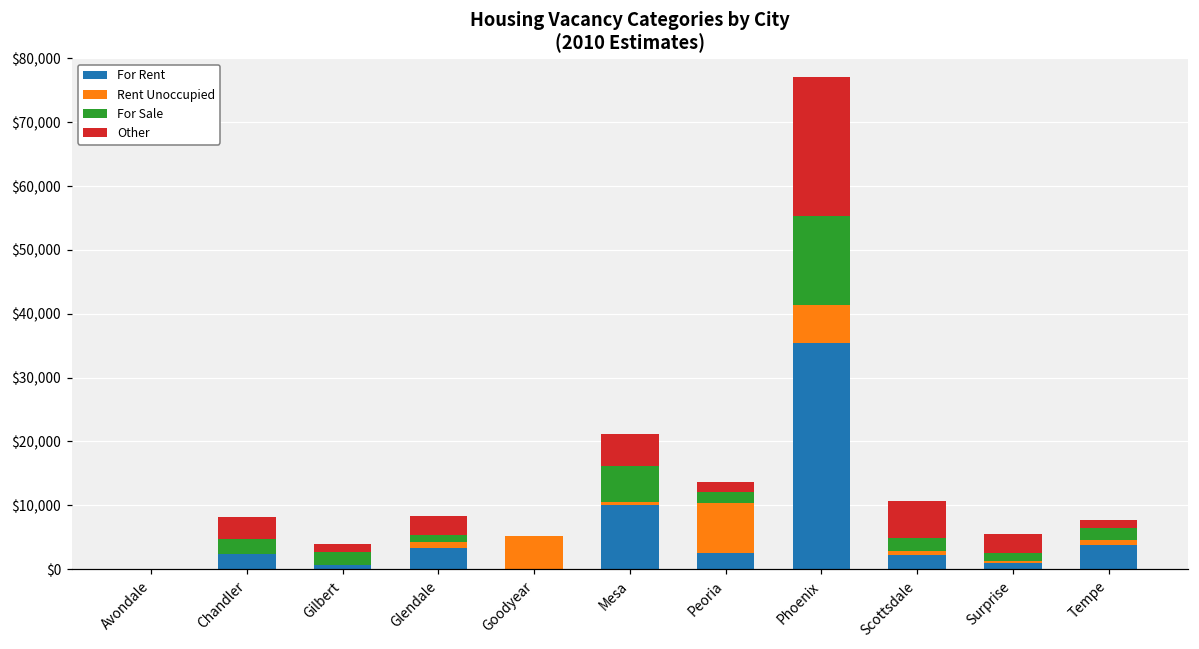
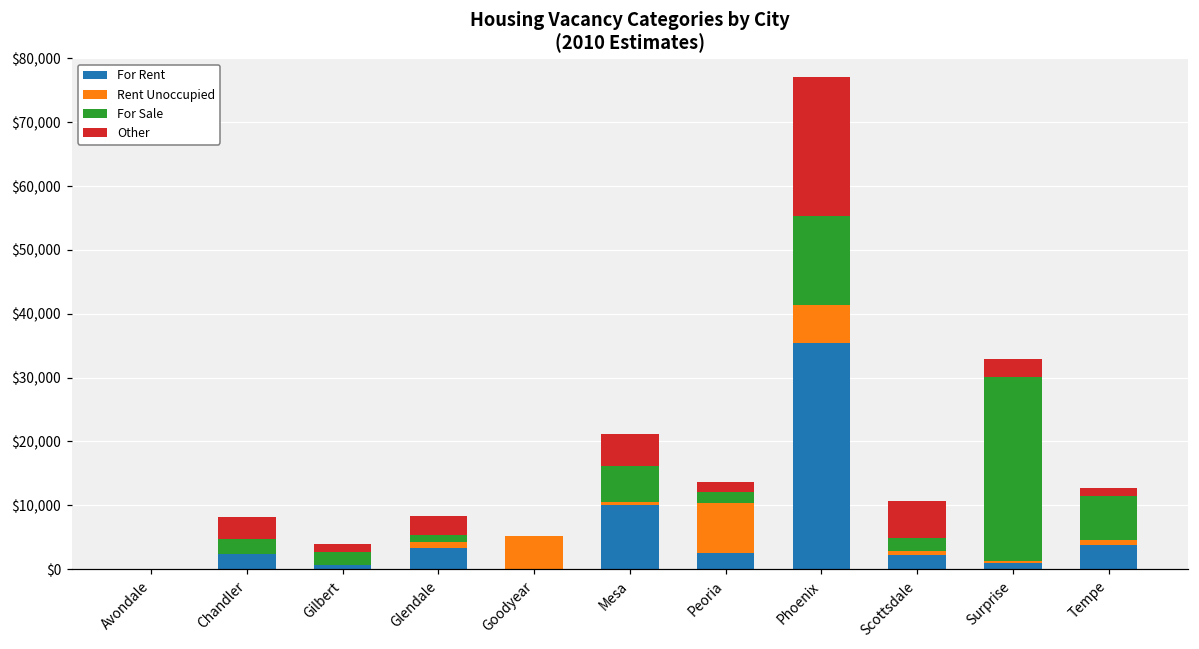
  {
    "For Rent": {
      "Avondale": "$0",
      "Chandler": "$2,000",
      "Gilbert": "$1,000",
      "Glendale": "$3,000",
      "Goodyear": "$0",
      "Mesa": "$10,000",
      "Peoria": "$2,000",
      "Phoenix": "$35,000",
      "Scottsdale": "$2,000",
      "Surprise": "$1,000",
      "Tempe": "$4,000"
    },
    "Rent Unoccupied": {
      "Avondale": "$0",
      "Chandler": "$0",
      "Gilbert": "$0",
      "Glendale": "$1,000",
      "Goodyear": "$5,000",
      "Mesa": "$0",
      "Peoria": "$8,000",
      "Phoenix": "$6,000",
      "Scottsdale": "$1,000",
      "Tempe": "$1,000"
    },
    "For Sale": {
      "Avondale": "$0",
      "Chandler": "$2,000",
      "Gilbert": "$2,000",
      "Glendale": "$1,000",
      "Goodyear": "$0",
      "Mesa": "$6,000",
      "Peoria": "$2,000",
      "Phoenix": "$14,000",
      "Scottsdale": "$2,000",
-     "Surprise": "$1,000",
-     "Tempe": "$2,000"
+     "Surprise": "$29,000",
+     "Tempe": "$7,000"
    },
    "Other": {
      "Avondale": "$0",
      "Chandler": "$4,000",
      "Gilbert": "$1,000",
      "Glendale": "$3,000",
      "Goodyear": "$0",
      "Mesa": "$5,000",
      "Peoria": "$2,000",
      "Phoenix": "$22,000",
      "Scottsdale": "$6,000",
      "Surprise": "$3,000",
      "Tempe": "$1,000"
    }
  }
